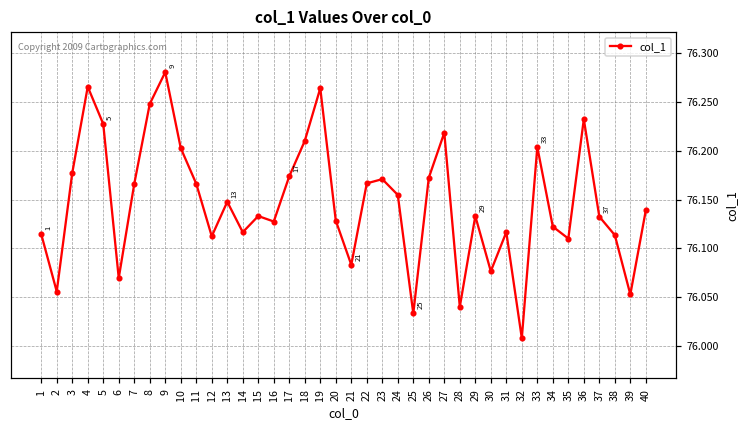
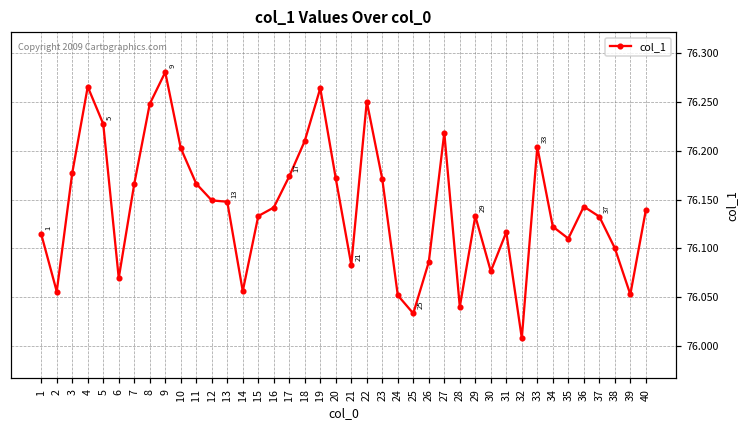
  {
    "2": 76.06,
    "3": 76.18,
    "4": 76.27,
    "6": 76.07,
    "7": 76.17,
    "8": 76.25,
    "10": 76.20,
    "11": 76.17,
-   "12": 76.11,
-   "14": 76.12,
+   "12": 76.15,
+   "14": 76.06,
    "15": 76.13,
-   "16": 76.13,
+   "16": 76.14,
    "18": 76.21,
    "19": 76.26,
-   "20": 76.13,
-   "22": 76.17,
+   "20": 76.17,
+   "22": 76.25,
    "23": 76.17,
-   "24": 76.15,
-   "26": 76.17,
+   "24": 76.05,
+   "26": 76.09,
    "27": 76.22,
    "28": 76.04,
    "30": 76.08,
    "31": 76.12,
    "32": 76.01,
    "34": 76.12,
    "35": 76.11,
-   "36": 76.23,
-   "38": 76.11,
+   "36": 76.14,
+   "38": 76.10,
    "39": 76.05,
    "40": 76.14
  }
